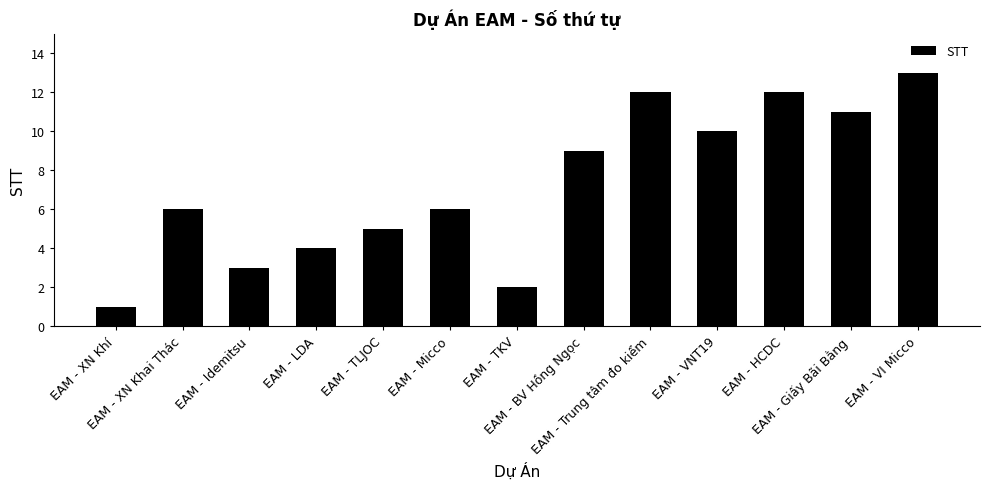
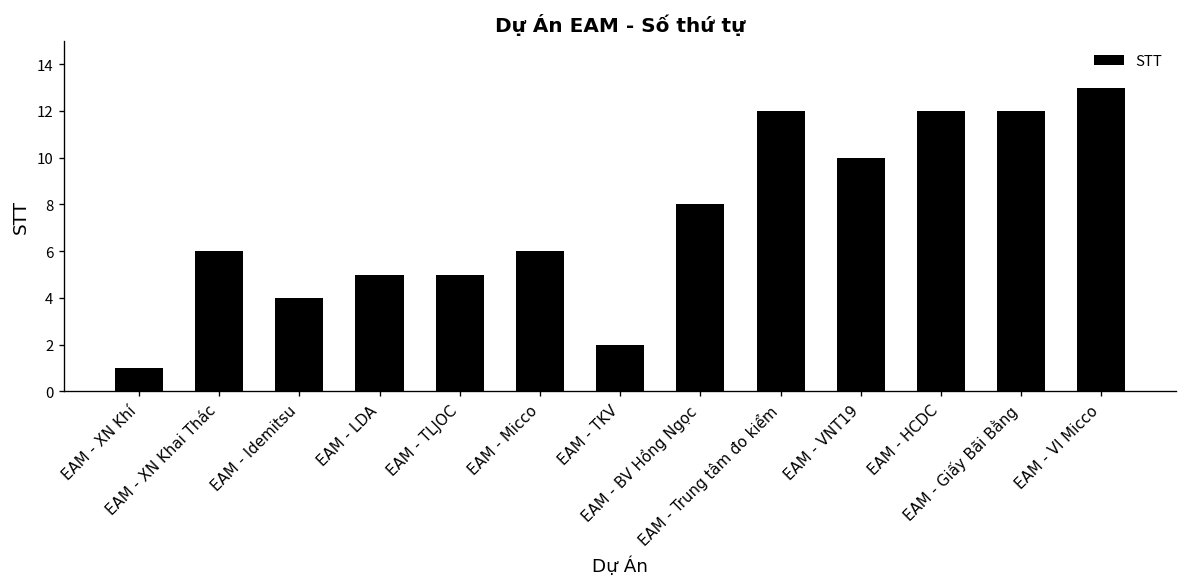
  {
    "EAM - XN Khí": 1,
    "EAM - XN Khai Thác": 6,
-   "EAM - Idemitsu": 3,
-   "EAM - LDA": 4,
+   "EAM - Idemitsu": 4,
+   "EAM - LDA": 5,
    "EAM - TLJOC": 5,
    "EAM - Micco": 6,
    "EAM - TKV": 2,
-   "EAM - BV Hồng Ngọc": 9,
+   "EAM - BV Hồng Ngọc": 8,
    "EAM - Trung tâm đo kiểm": 12,
    "EAM - VNT19": 10,
    "EAM - HCDC": 12,
-   "EAM - Giấy Bãi Bằng": 11,
+   "EAM - Giấy Bãi Bằng": 12,
    "EAM - VI Micco": 13
  }
